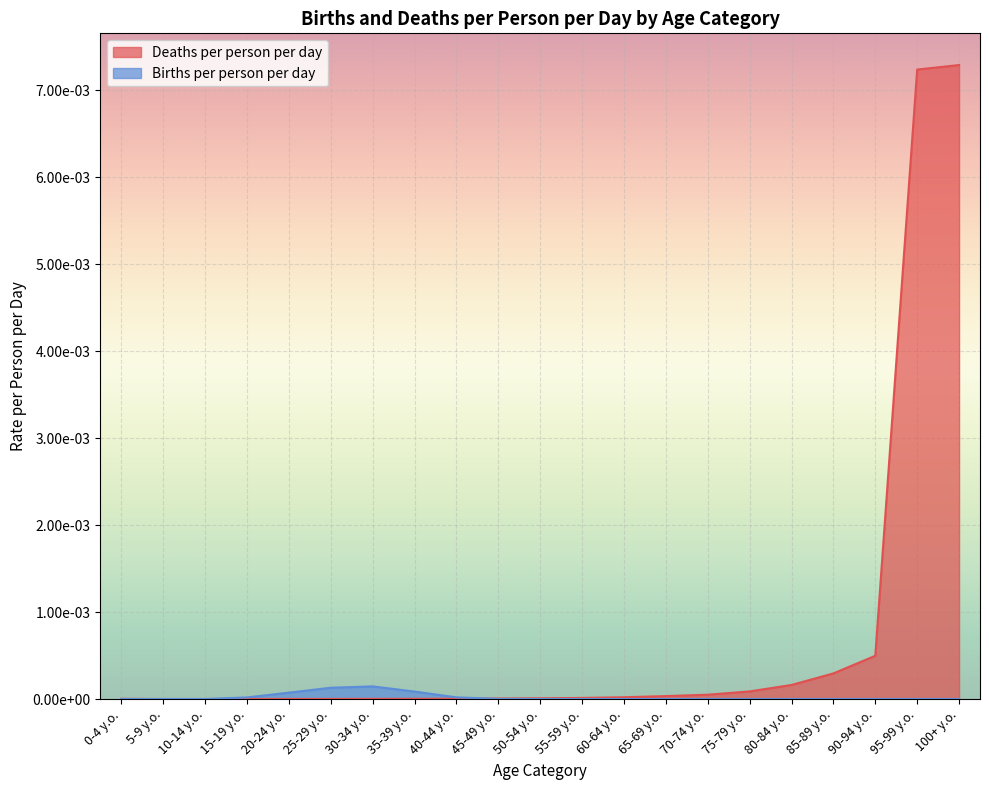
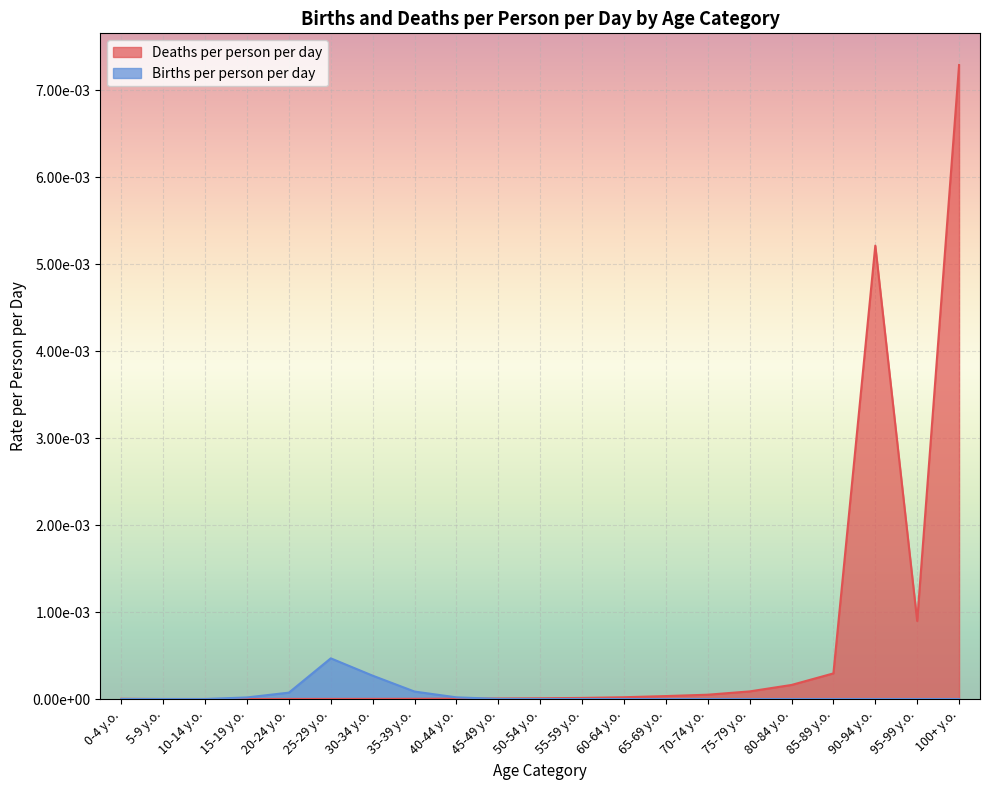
  {
    "Deaths per person per day": {
      "20-24 y.o.": 0.0000,
      "25-29 y.o.": 0.0000,
      "30-34 y.o.": 0.0000,
      "35-39 y.o.": 0.0000,
      "65-69 y.o.": 0.0000,
      "70-74 y.o.": 0.0000,
      "75-79 y.o.": 0.0001,
      "80-84 y.o.": 0.0002,
      "85-89 y.o.": 0.0003,
-     "90-94 y.o.": 0.0005,
-     "95-99 y.o.": 0.0072,
+     "90-94 y.o.": 0.0052,
+     "95-99 y.o.": 0.0009,
      "100+ y.o.": 0.0073
    },
    "Births per person per day": {
      "20-24 y.o.": 0.0001,
-     "25-29 y.o.": 0.0001,
-     "30-34 y.o.": 0.0001,
+     "25-29 y.o.": 0.0005,
+     "30-34 y.o.": 0.0003,
      "35-39 y.o.": 0.0001,
      "65-69 y.o.": 0.0000,
      "70-74 y.o.": 0.0000,
      "75-79 y.o.": 0.0000,
      "80-84 y.o.": 0.0000,
      "85-89 y.o.": 0.0000,
      "90-94 y.o.": 0.0000,
      "95-99 y.o.": 0.0000,
      "100+ y.o.": 0.0000
    }
  }
